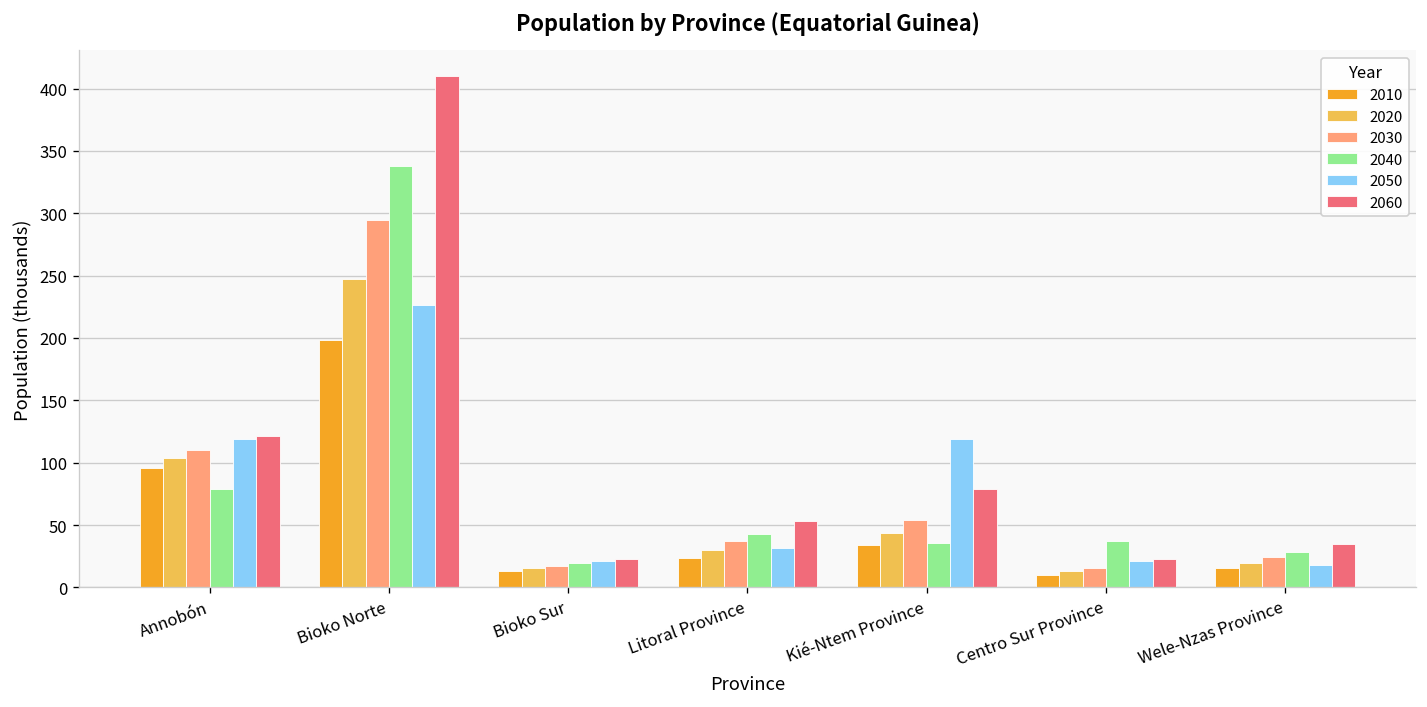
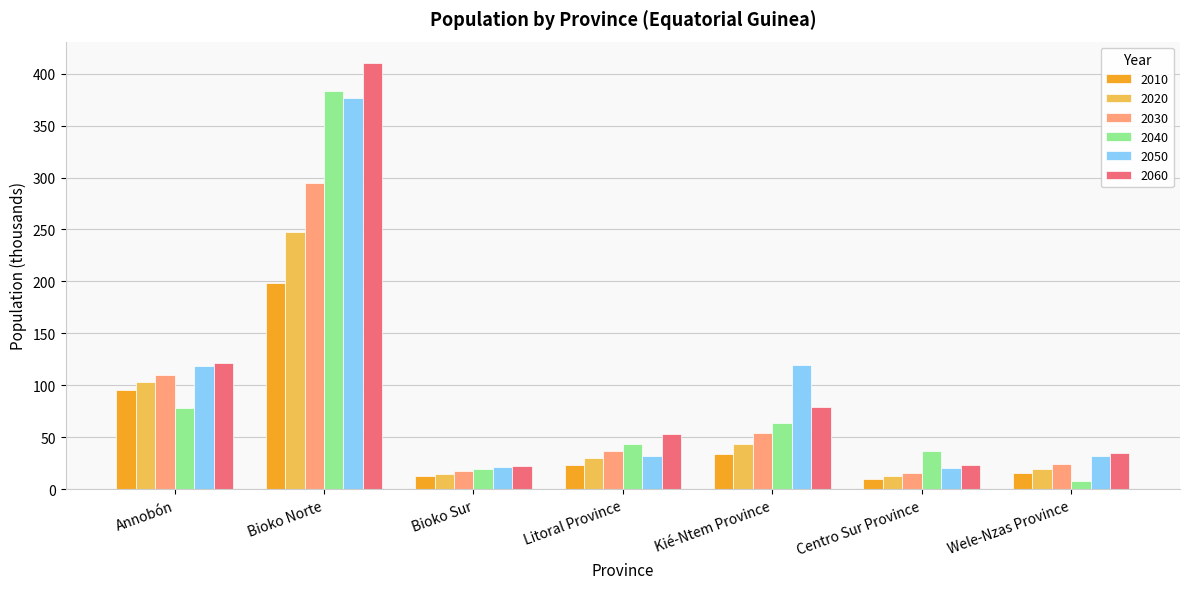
  {
    "2040": {
      "Annobón": 79,
-     "Bioko Norte": 338,
+     "Bioko Norte": 383,
      "Bioko Sur": 19,
      "Litoral Province": 43,
-     "Kié-Ntem Province": 35,
+     "Kié-Ntem Province": 64,
      "Centro Sur Province": 37,
-     "Wele-Nzas Province": 28
+     "Wele-Nzas Province": 8
    },
    "2050": {
      "Annobón": 119,
-     "Bioko Norte": 226,
+     "Bioko Norte": 377,
      "Bioko Sur": 21,
      "Litoral Province": 32,
      "Kié-Ntem Province": 119,
      "Centro Sur Province": 21,
-     "Wele-Nzas Province": 18
+     "Wele-Nzas Province": 32
    }
  }
